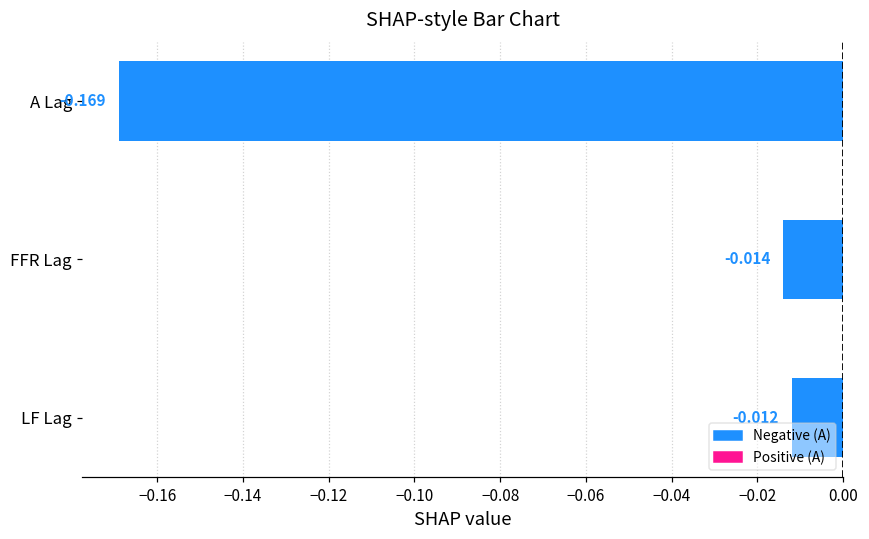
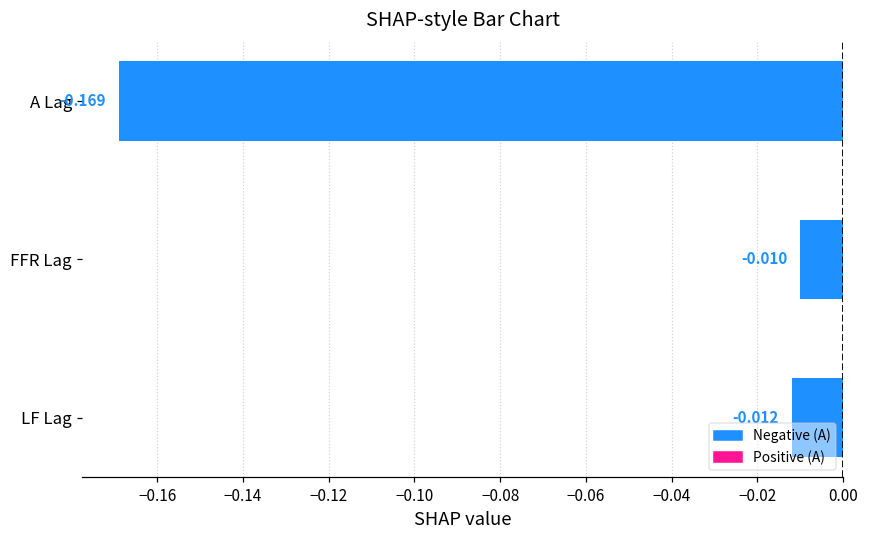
  {
    "A Lag": -0.169,
-   "FFR Lag": -0.014
+   "FFR Lag": -0.010
  }
